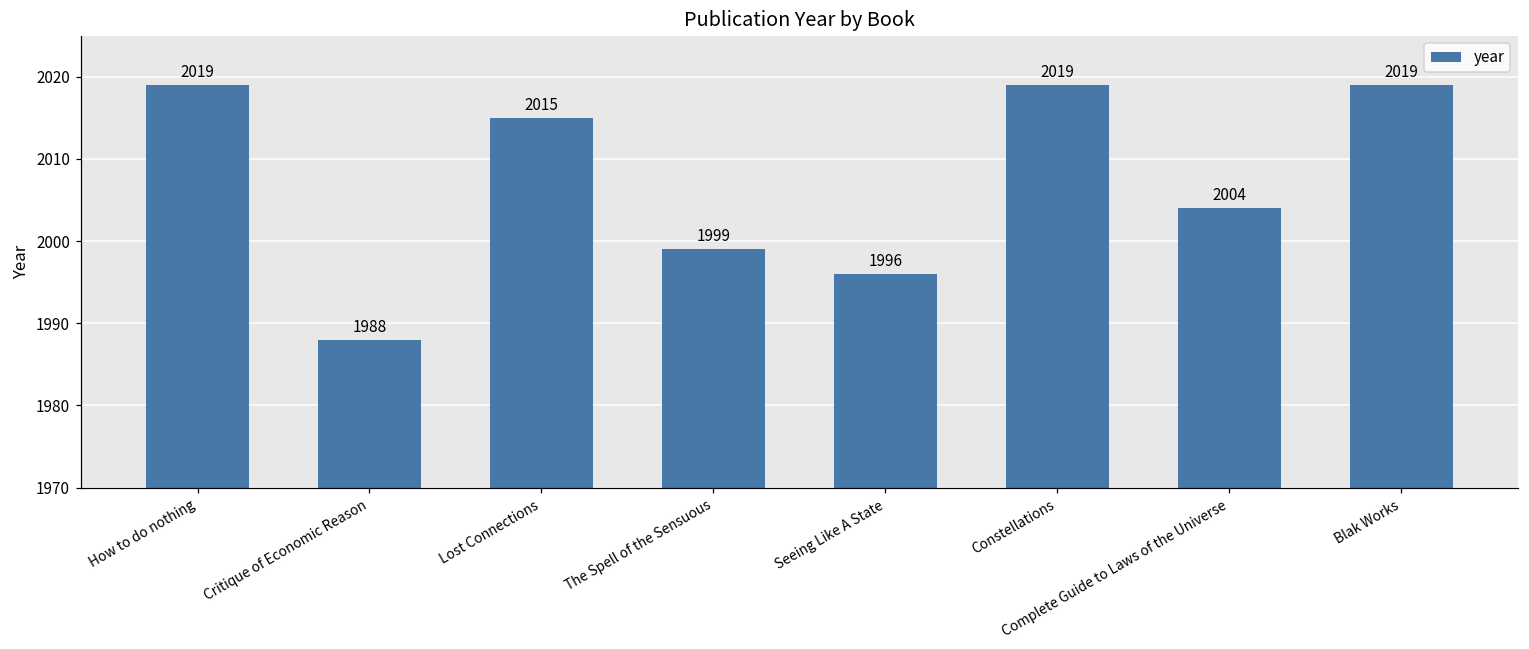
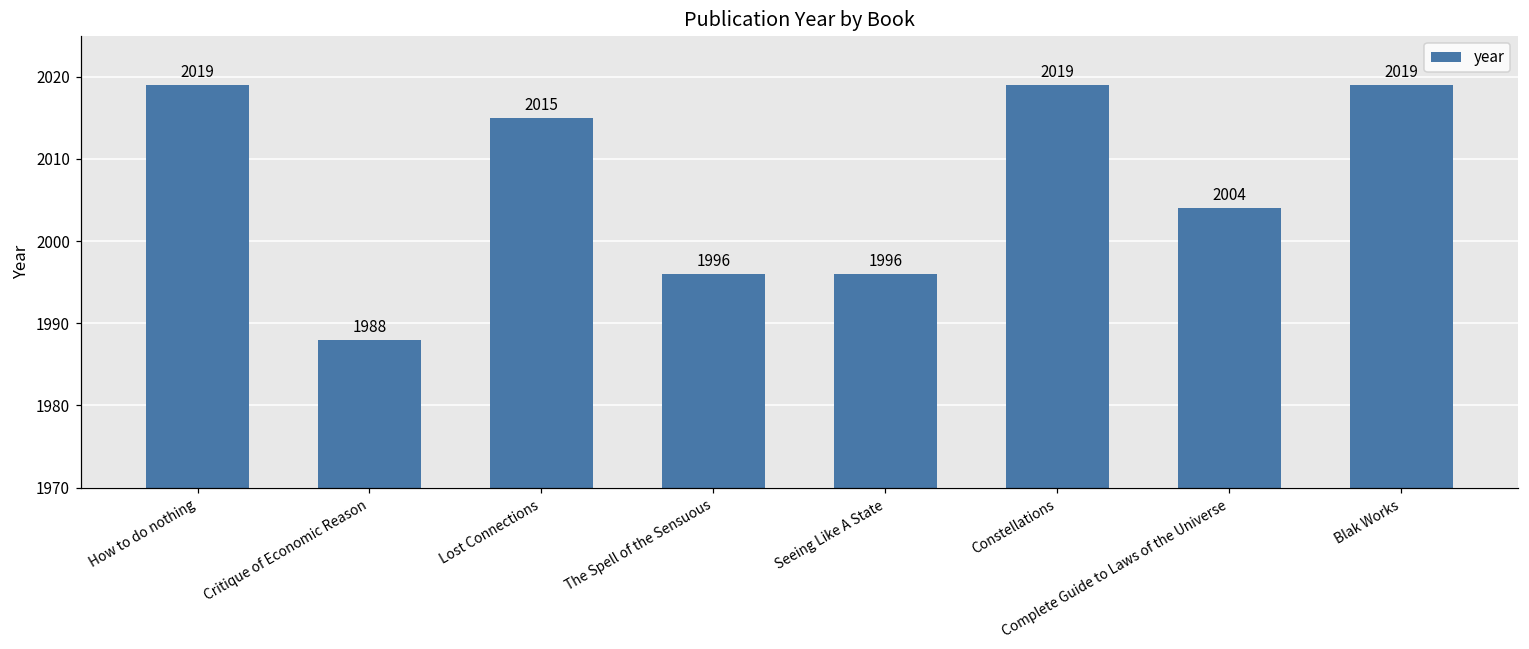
  {
    "How to do nothing": 2019,
    "Critique of Economic Reason": 1988,
    "Lost Connections": 2015,
-   "The Spell of the Sensuous": 1999,
+   "The Spell of the Sensuous": 1996,
    "Seeing Like A State": 1996,
    "Constellations": 2019,
    "Complete Guide to Laws of the Universe": 2004,
    "Blak Works": 2019
  }
